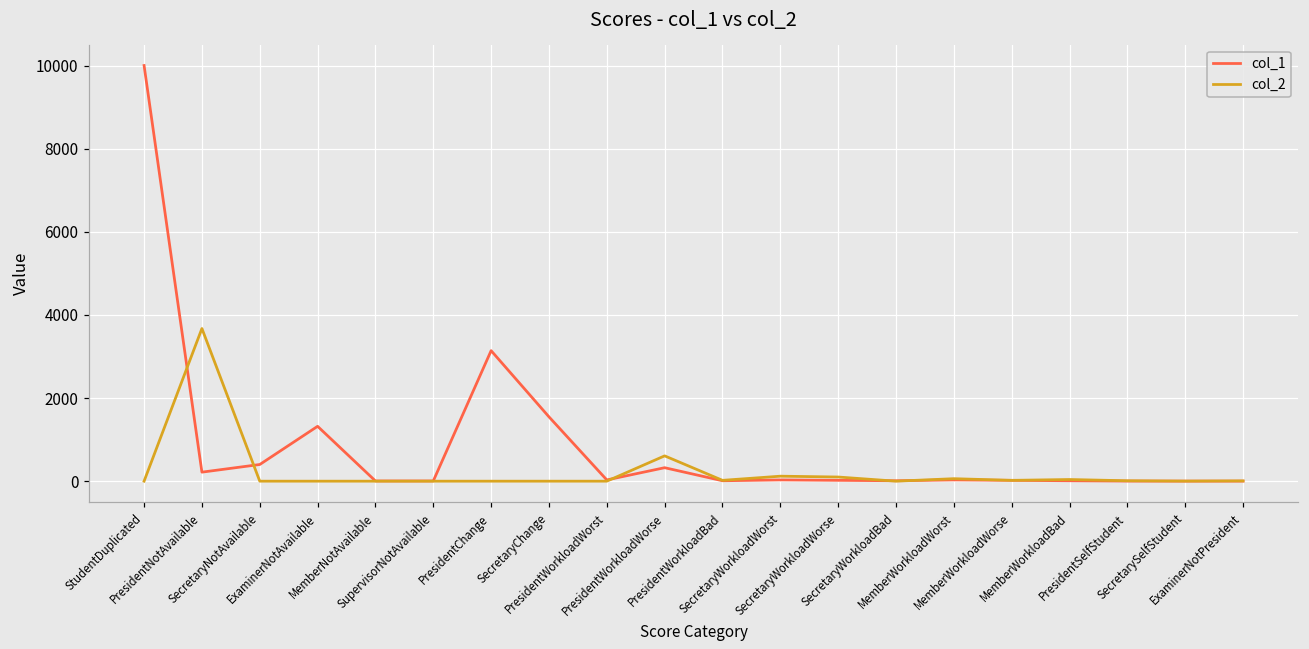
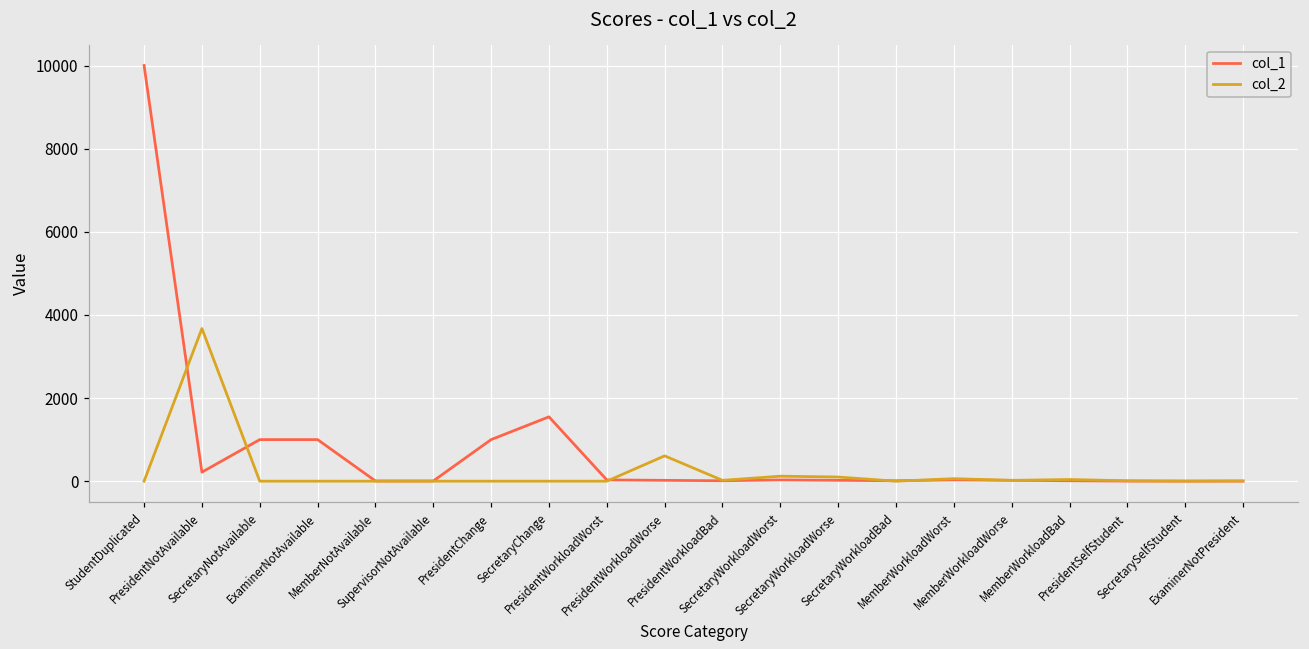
  {
    "col_1": {
      "StudentDuplicated": 10000,
      "PresidentNotAvailable": 200,
-     "SecretaryNotAvailable": 400,
-     "ExaminerNotAvailable": 1300,
-     "PresidentChange": 3100,
+     "SecretaryNotAvailable": 1000,
+     "ExaminerNotAvailable": 1000,
+     "PresidentChange": 1000,
      "SecretaryChange": 1500,
-     "PresidentWorkloadWorse": 300,
+     "PresidentWorkloadWorse": 0,
      "SecretaryWorkloadWorst": 0,
      "SecretaryWorkloadWorse": 0
    },
    "col_2": {
      "StudentDuplicated": 0,
      "PresidentNotAvailable": 3700,
      "SecretaryNotAvailable": 0,
      "ExaminerNotAvailable": 0,
      "PresidentChange": 0,
      "SecretaryChange": 0,
      "PresidentWorkloadWorse": 600,
      "SecretaryWorkloadWorst": 100,
      "SecretaryWorkloadWorse": 100
    }
  }
